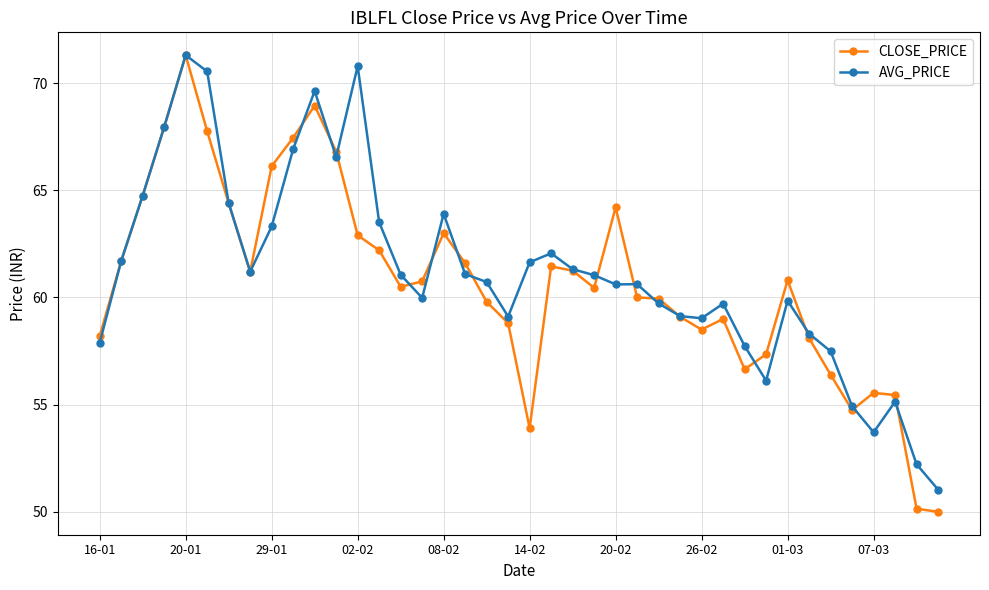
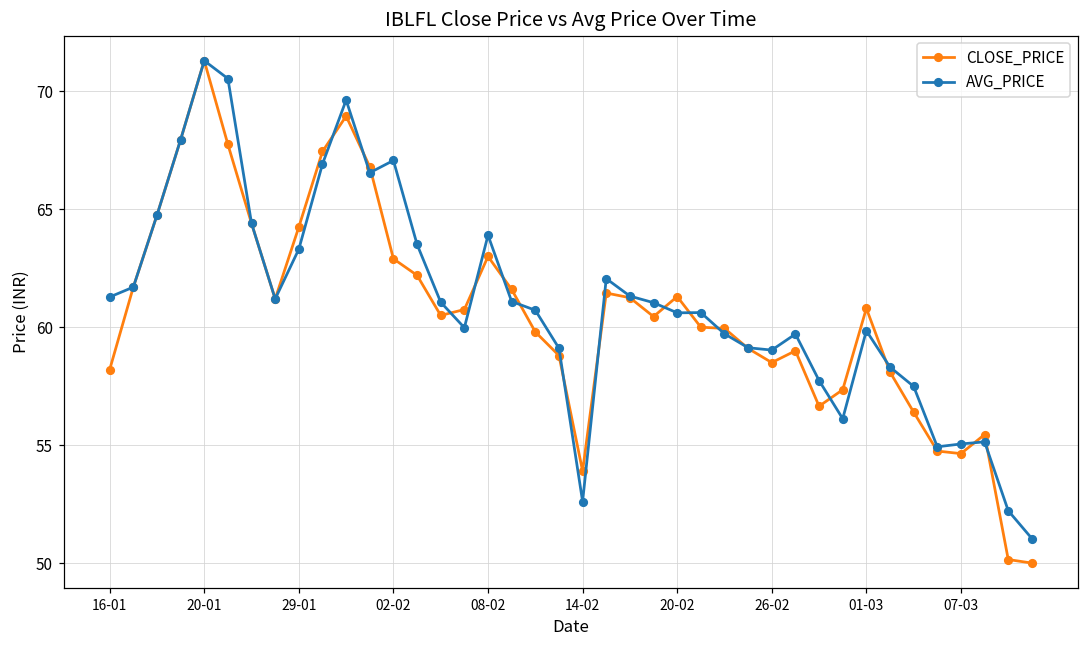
  {
    "CLOSE_PRICE": {
      "16-01": 58.2,
-     "29-01": 66.1,
+     "29-01": 64.3,
      "02-02": 62.9,
      "08-02": 63.0,
      "14-02": 53.9,
-     "20-02": 64.2,
+     "20-02": 61.3,
      "26-02": 58.5,
      "01-03": 60.8,
-     "07-03": 55.6
+     "07-03": 54.6
    },
    "AVG_PRICE": {
-     "16-01": 57.9,
+     "16-01": 61.3,
      "29-01": 63.3,
-     "02-02": 70.8,
+     "02-02": 67.1,
      "08-02": 63.9,
-     "14-02": 61.6,
+     "14-02": 52.6,
      "20-02": 60.6,
      "26-02": 59.0,
      "01-03": 59.9,
-     "07-03": 53.7
+     "07-03": 55.1
    }
  }
